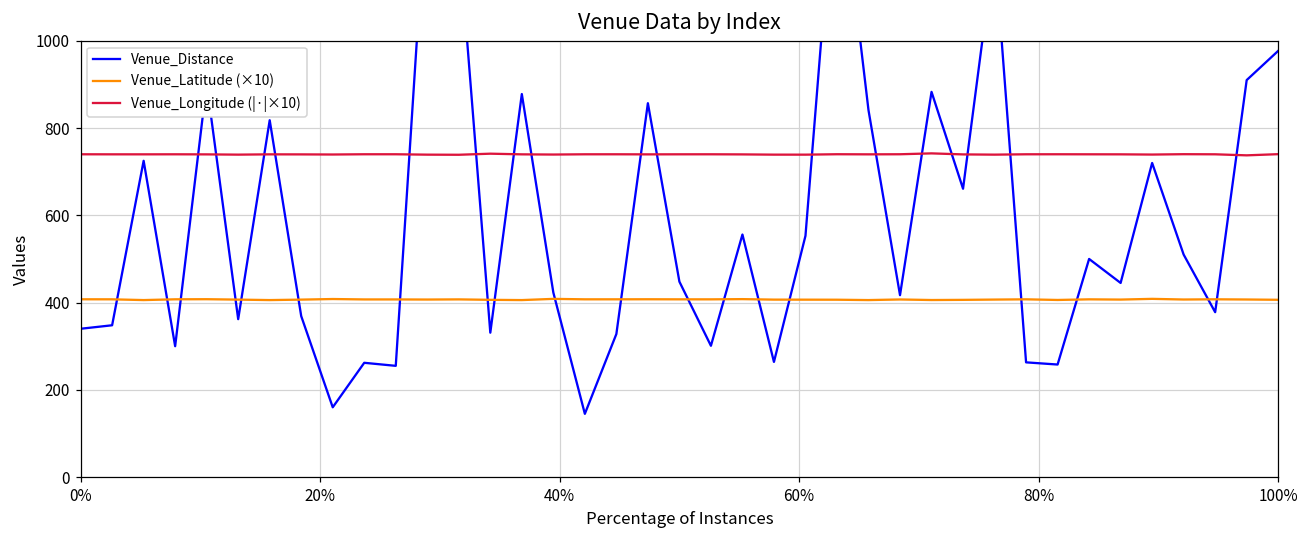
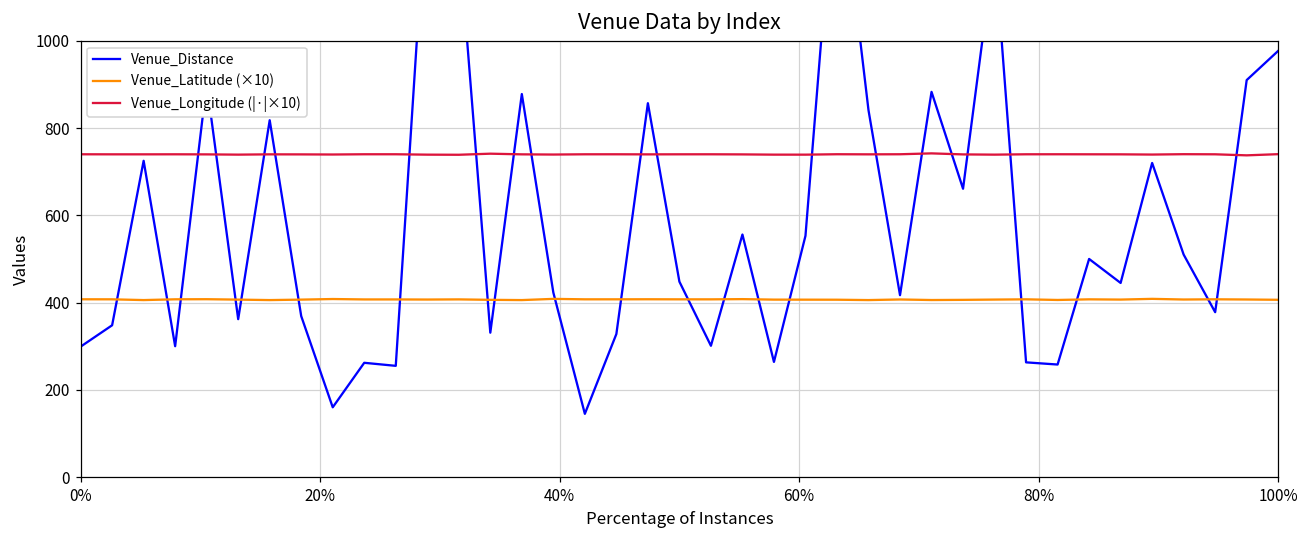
  {
    "Venue_Distance": {
-     "0%": 340,
+     "0%": 300,
      "100%": 980
    },
    "Venue_Latitude (×10)": {
      "0%": 410,
      "100%": 410
    },
    "Venue_Longitude (|·|×10)": {
      "0%": 740,
      "100%": 740
    }
  }
